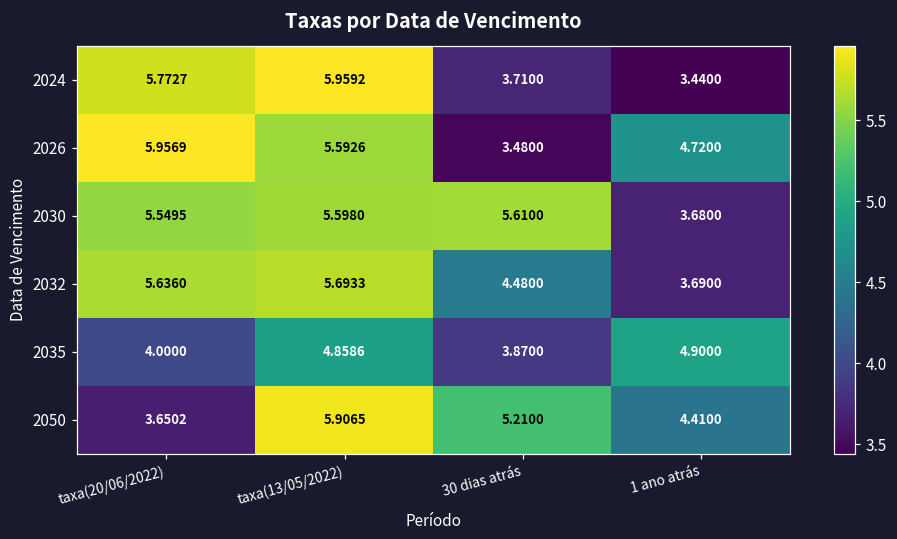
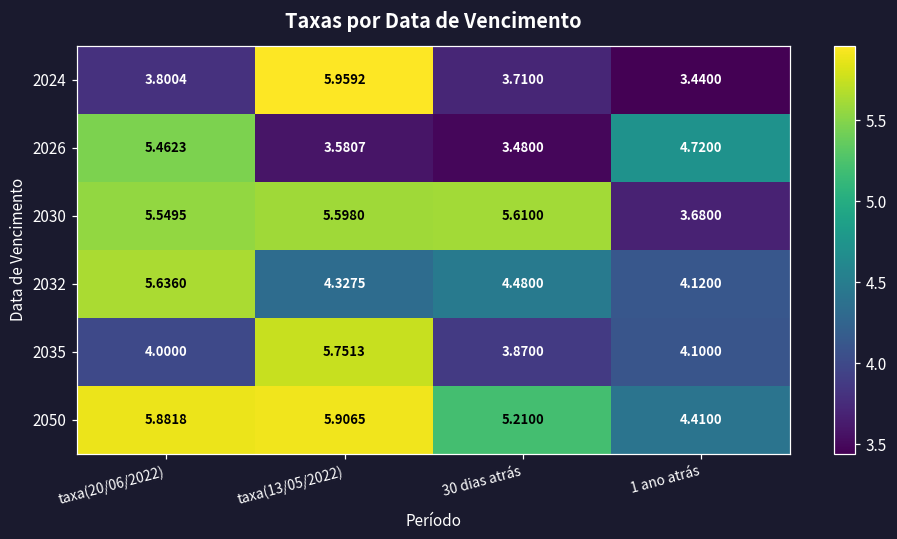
  {
    "2024": {
-     "taxa(20/06/2022)": 5.7727,
+     "taxa(20/06/2022)": 3.8004,
      "taxa(13/05/2022)": 5.9592,
      "30 dias atrás": 3.7100,
      "1 ano atrás": 3.4400
    },
    "2026": {
-     "taxa(20/06/2022)": 5.9569,
-     "taxa(13/05/2022)": 5.5926,
+     "taxa(20/06/2022)": 5.4623,
+     "taxa(13/05/2022)": 3.5807,
      "30 dias atrás": 3.4800,
      "1 ano atrás": 4.7200
    },
    "2030": {
      "taxa(20/06/2022)": 5.5495,
      "taxa(13/05/2022)": 5.5980,
      "30 dias atrás": 5.6100,
      "1 ano atrás": 3.6800
    },
    "2032": {
      "taxa(20/06/2022)": 5.6360,
-     "taxa(13/05/2022)": 5.6933,
+     "taxa(13/05/2022)": 4.3275,
      "30 dias atrás": 4.4800,
-     "1 ano atrás": 3.6900
+     "1 ano atrás": 4.1200
    },
    "2035": {
      "taxa(20/06/2022)": 4.0000,
-     "taxa(13/05/2022)": 4.8586,
+     "taxa(13/05/2022)": 5.7513,
      "30 dias atrás": 3.8700,
-     "1 ano atrás": 4.9000
+     "1 ano atrás": 4.1000
    },
    "2050": {
-     "taxa(20/06/2022)": 3.6502,
+     "taxa(20/06/2022)": 5.8818,
      "taxa(13/05/2022)": 5.9065,
      "30 dias atrás": 5.2100,
      "1 ano atrás": 4.4100
    }
  }
